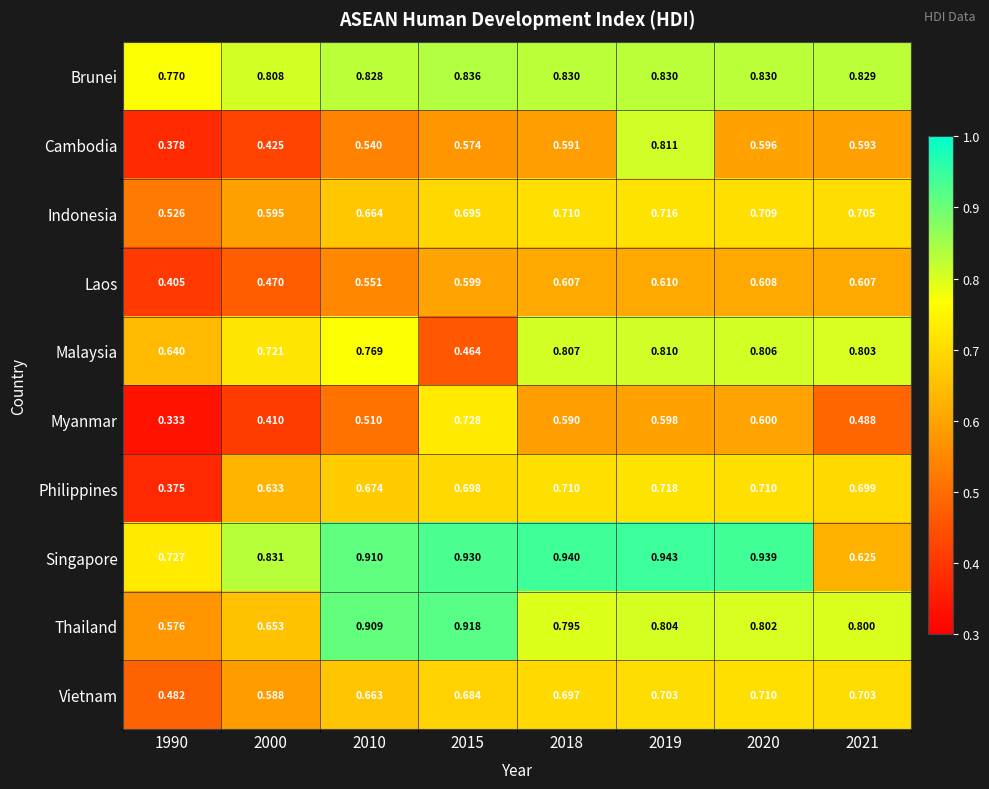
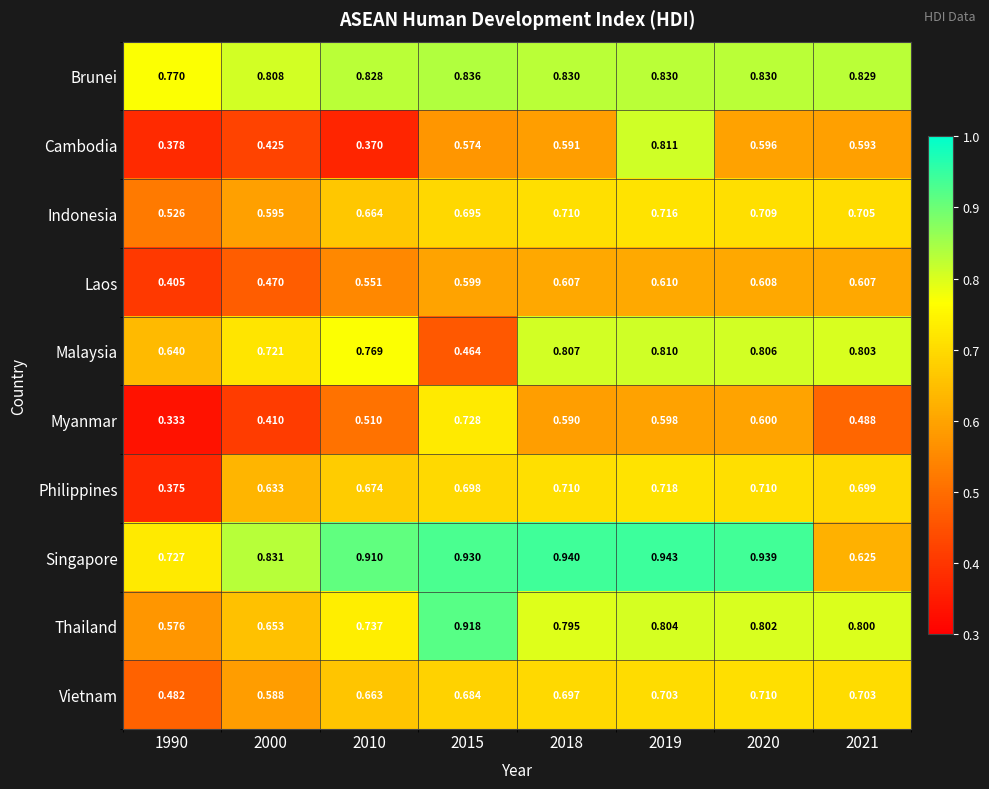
  {
    "Brunei": {
      "1990": 0.770,
      "2000": 0.808,
      "2010": 0.828,
      "2015": 0.836,
      "2018": 0.830,
      "2019": 0.830,
      "2020": 0.830,
      "2021": 0.829
    },
    "Cambodia": {
      "1990": 0.378,
      "2000": 0.425,
-     "2010": 0.540,
+     "2010": 0.370,
      "2015": 0.574,
      "2018": 0.591,
      "2019": 0.811,
      "2020": 0.596,
      "2021": 0.593
    },
    "Indonesia": {
      "1990": 0.526,
      "2000": 0.595,
      "2010": 0.664,
      "2015": 0.695,
      "2018": 0.710,
      "2019": 0.716,
      "2020": 0.709,
      "2021": 0.705
    },
    "Laos": {
      "1990": 0.405,
      "2000": 0.470,
      "2010": 0.551,
      "2015": 0.599,
      "2018": 0.607,
      "2019": 0.610,
      "2020": 0.608,
      "2021": 0.607
    },
    "Malaysia": {
      "1990": 0.640,
      "2000": 0.721,
      "2010": 0.769,
      "2015": 0.464,
      "2018": 0.807,
      "2019": 0.810,
      "2020": 0.806,
      "2021": 0.803
    },
    "Myanmar": {
      "1990": 0.333,
      "2000": 0.410,
      "2010": 0.510,
      "2015": 0.728,
      "2018": 0.590,
      "2019": 0.598,
      "2020": 0.600,
      "2021": 0.488
    },
    "Philippines": {
      "1990": 0.375,
      "2000": 0.633,
      "2010": 0.674,
      "2015": 0.698,
      "2018": 0.710,
      "2019": 0.718,
      "2020": 0.710,
      "2021": 0.699
    },
    "Singapore": {
      "1990": 0.727,
      "2000": 0.831,
      "2010": 0.910,
      "2015": 0.930,
      "2018": 0.940,
      "2019": 0.943,
      "2020": 0.939,
      "2021": 0.625
    },
    "Thailand": {
      "1990": 0.576,
      "2000": 0.653,
-     "2010": 0.909,
+     "2010": 0.737,
      "2015": 0.918,
      "2018": 0.795,
      "2019": 0.804,
      "2020": 0.802,
      "2021": 0.800
    },
    "Vietnam": {
      "1990": 0.482,
      "2000": 0.588,
      "2010": 0.663,
      "2015": 0.684,
      "2018": 0.697,
      "2019": 0.703,
      "2020": 0.710,
      "2021": 0.703
    }
  }
